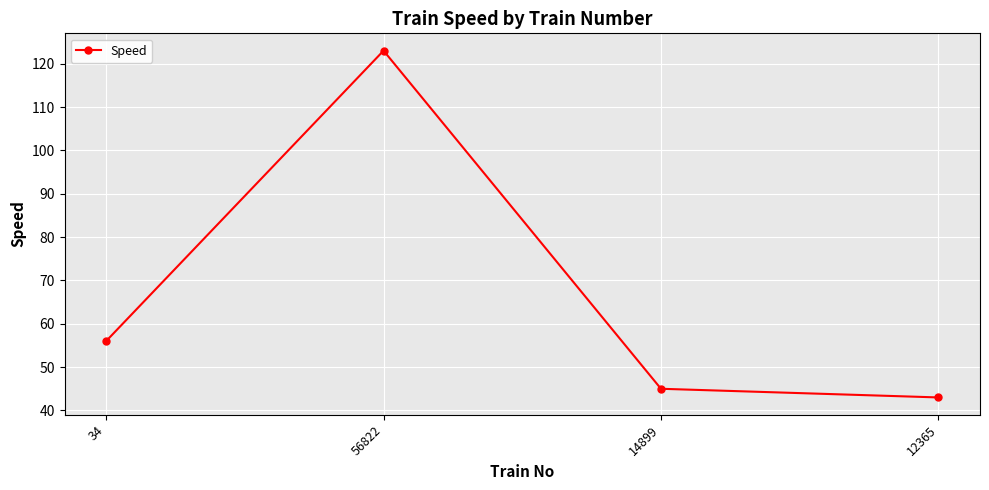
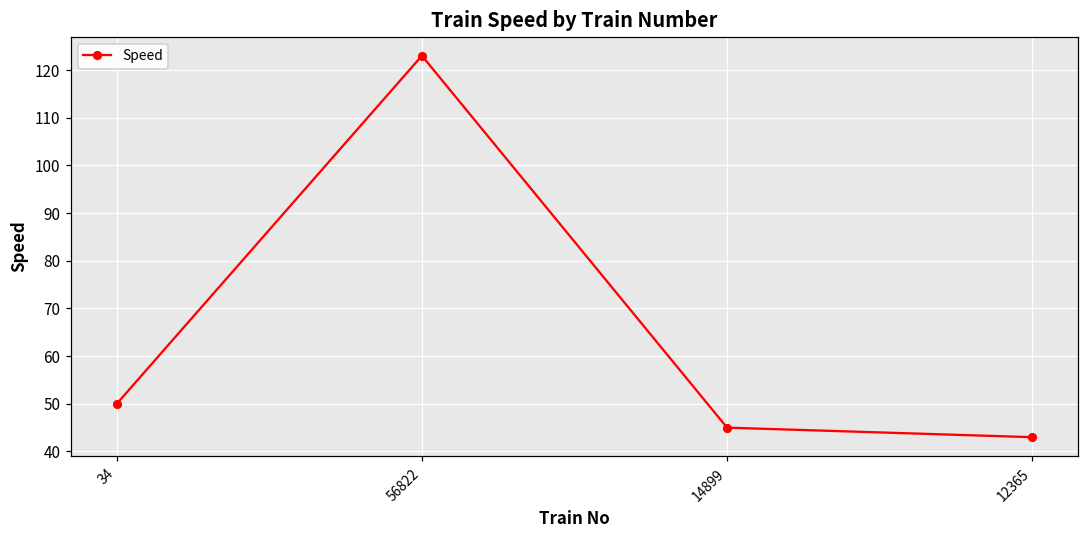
  {
-   "34": 56,
+   "34": 50,
    "56822": 123,
    "14899": 45,
    "12365": 43
  }
